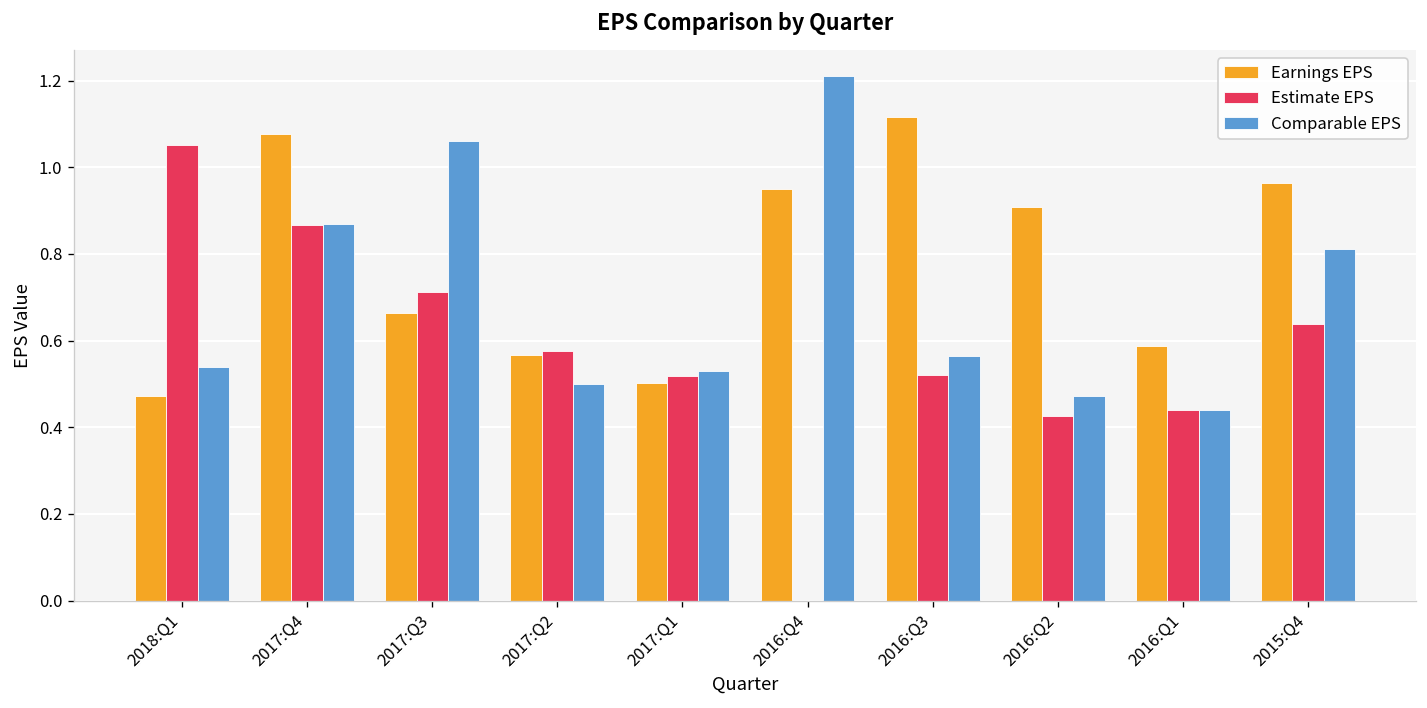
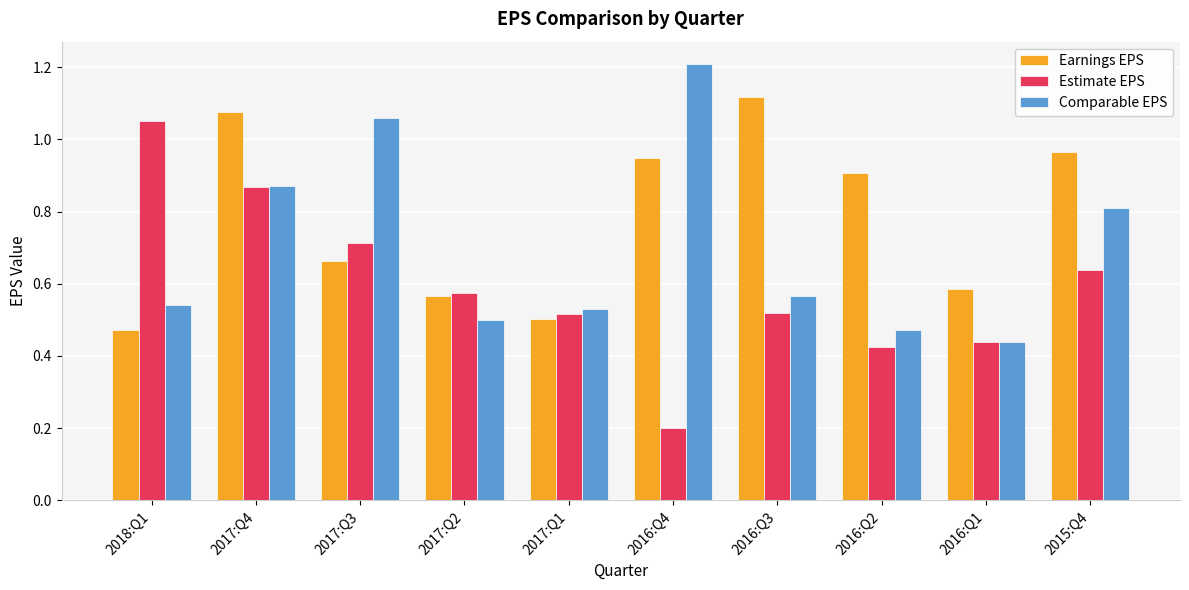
  {
    "Earnings EPS": {
      "2018:Q1": 0.47,
      "2017:Q4": 1.08,
      "2017:Q3": 0.66,
      "2017:Q2": 0.57,
      "2017:Q1": 0.5,
      "2016:Q4": 0.95,
      "2016:Q3": 1.12,
      "2016:Q2": 0.91,
      "2016:Q1": 0.59,
      "2015:Q4": 0.96
    },
    "Estimate EPS": {
      "2018:Q1": 1.05,
      "2017:Q4": 0.87,
      "2017:Q3": 0.71,
      "2017:Q2": 0.58,
      "2017:Q1": 0.52,
-     "2016:Q4": 0.0,
+     "2016:Q4": 0.2,
      "2016:Q3": 0.52,
      "2016:Q2": 0.43,
      "2016:Q1": 0.44,
      "2015:Q4": 0.64
    },
    "Comparable EPS": {
      "2018:Q1": 0.54,
      "2017:Q4": 0.87,
      "2017:Q3": 1.06,
      "2017:Q2": 0.5,
      "2017:Q1": 0.53,
      "2016:Q4": 1.21,
      "2016:Q3": 0.57,
      "2016:Q2": 0.47,
      "2016:Q1": 0.44,
      "2015:Q4": 0.81
    }
  }
